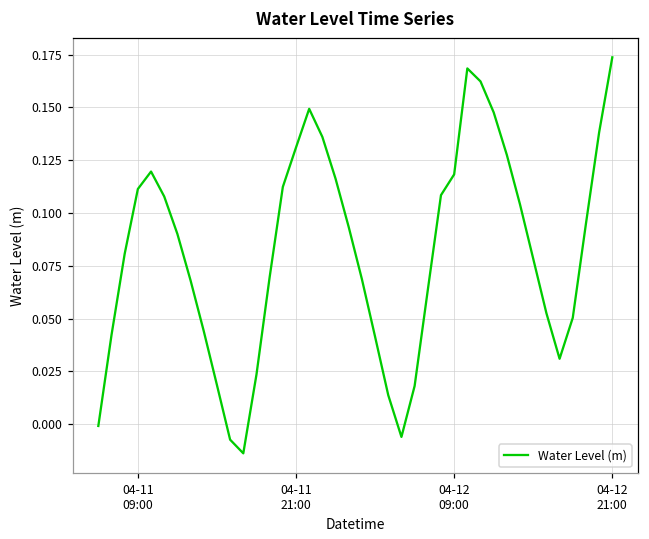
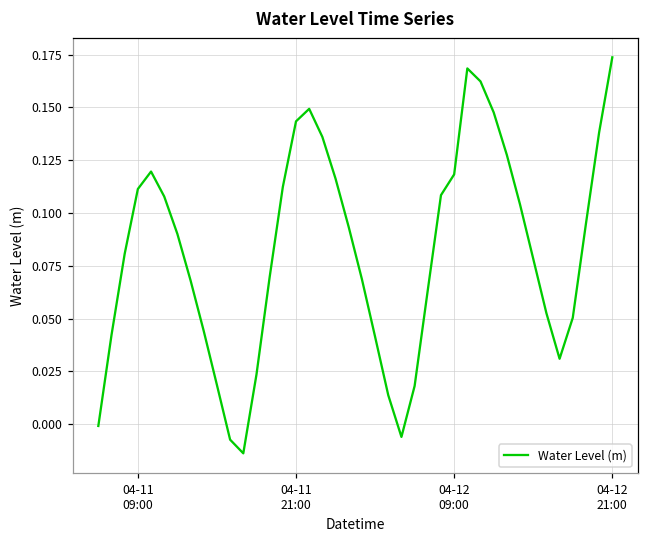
  {
    "04-11 09:00": 0.111,
-   "04-11 21:00": 0.131,
+   "04-11 21:00": 0.143,
    "04-12 09:00": 0.118,
    "04-12 21:00": 0.174
  }
